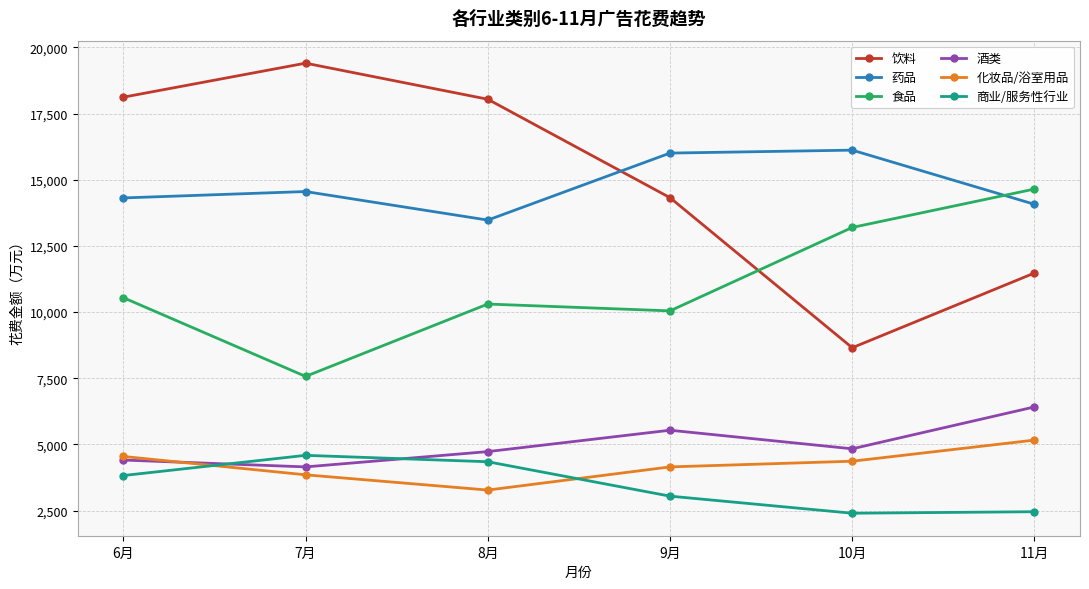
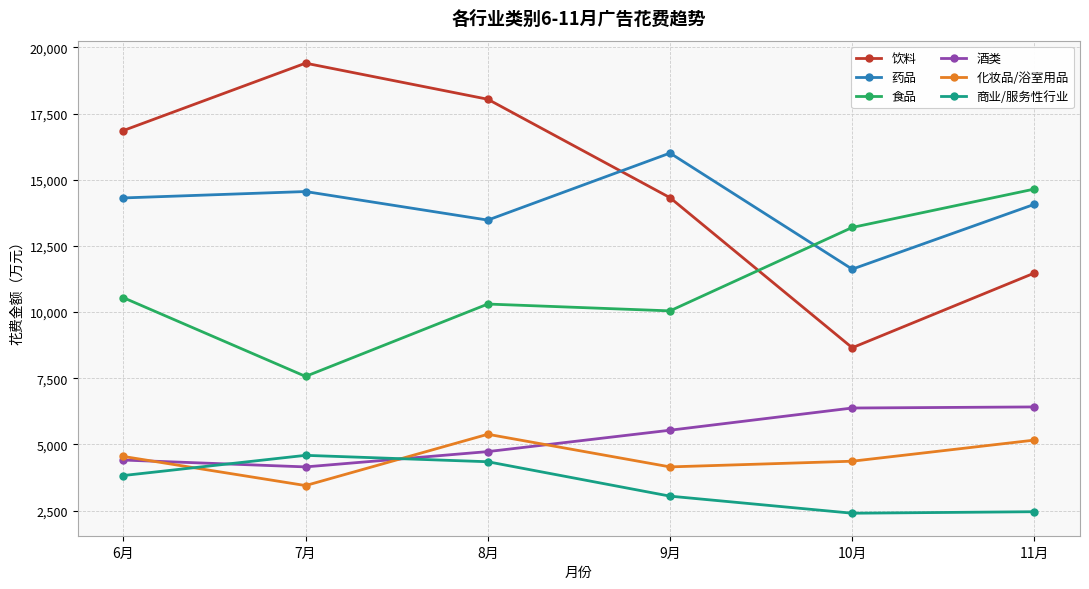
  {
    "饮料": {
-     "6月": "18,100",
+     "6月": "16,900",
      "7月": "19,400",
      "8月": "18,000",
      "9月": "14,300",
      "10月": "8,700",
      "11月": "11,500"
    },
    "药品": {
      "6月": "14,300",
      "7月": "14,600",
      "8月": "13,500",
      "9月": "16,000",
-     "10月": "16,100",
+     "10月": "11,600",
      "11月": "14,100"
    },
    "酒类": {
      "6月": "4,400",
      "7月": "4,200",
      "8月": "4,700",
      "9月": "5,500",
-     "10月": "4,800",
+     "10月": "6,400",
      "11月": "6,400"
    },
    "化妆品/浴室用品": {
      "6月": "4,500",
-     "7月": "3,900",
-     "8月": "3,300",
+     "7月": "3,400",
+     "8月": "5,400",
      "9月": "4,200",
      "10月": "4,400",
      "11月": "5,200"
    }
  }
